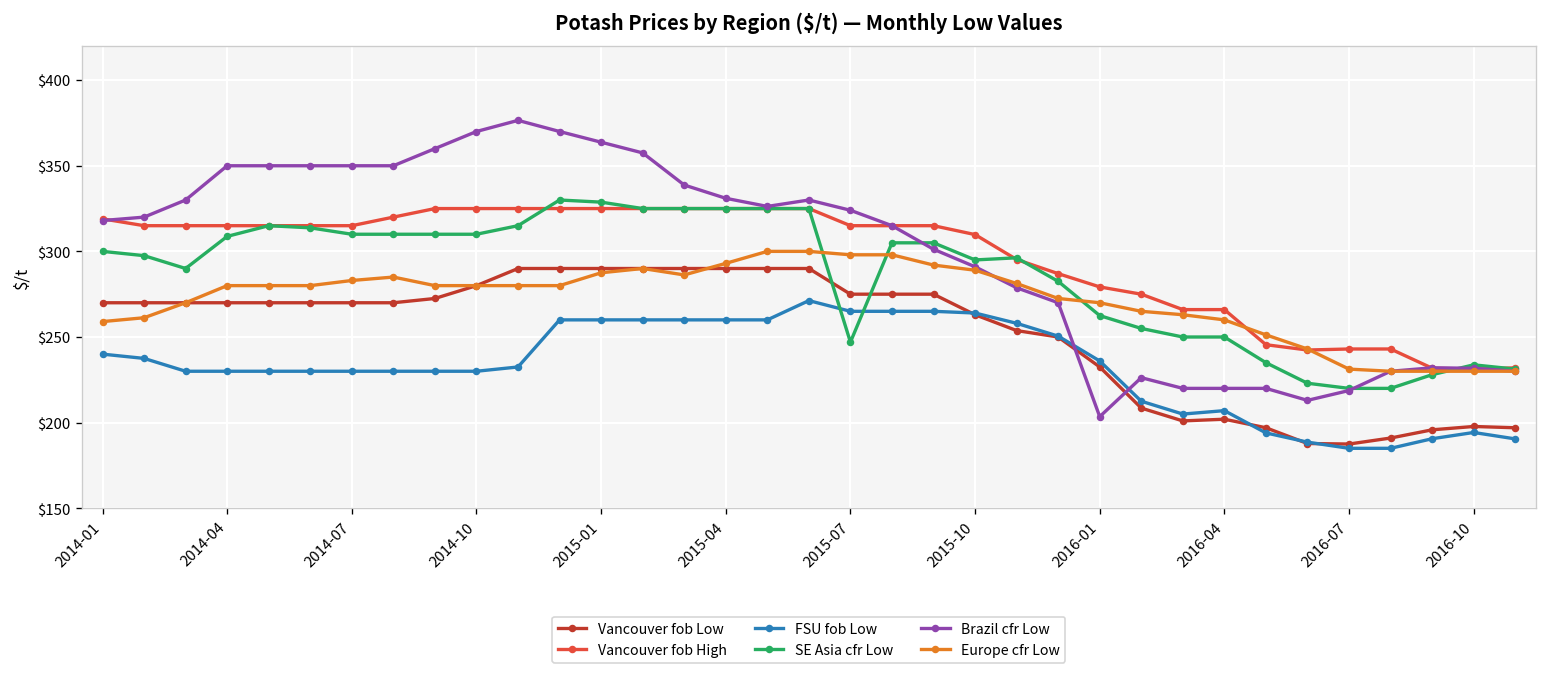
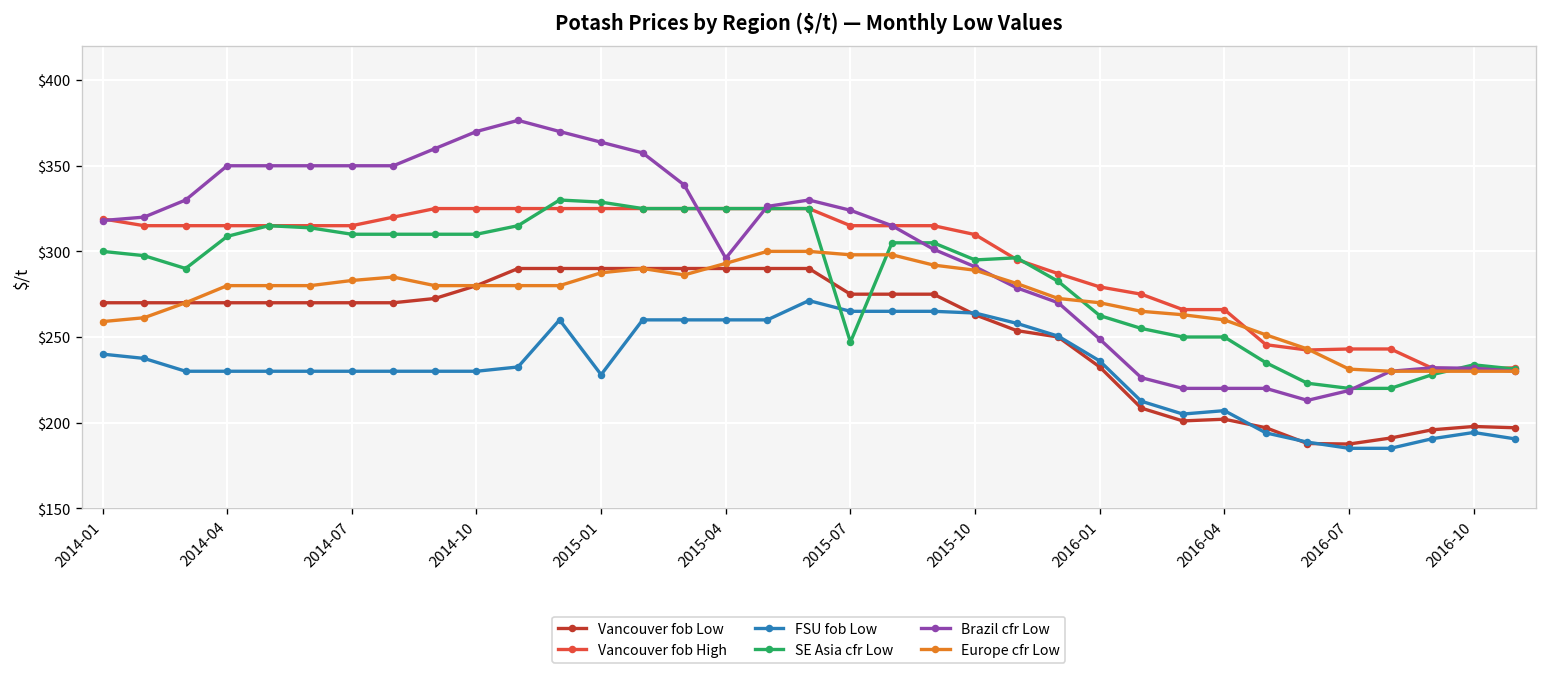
  {
    "FSU fob Low": {
      "2014-01": "$240",
      "2014-04": "$230",
      "2014-07": "$230",
      "2014-10": "$230",
-     "2015-01": "$260",
+     "2015-01": "$228",
      "2015-04": "$260",
      "2015-07": "$265",
      "2016-01": "$236",
      "2016-04": "$207",
      "2016-07": "$185",
      "2016-10": "$194"
    },
    "SE Asia cfr Low": {
      "2014-01": "$300",
      "2014-04": "$309",
      "2014-07": "$310",
      "2014-10": "$310",
      "2015-01": "$329",
      "2015-07": "$247",
      "2015-10": "$295",
      "2016-01": "$263",
      "2016-04": "$250",
      "2016-10": "$234"
    },
    "Brazil cfr Low": {
      "2014-04": "$350",
      "2014-07": "$350",
      "2014-10": "$370",
      "2015-01": "$364",
-     "2015-04": "$331",
+     "2015-04": "$296",
      "2015-07": "$324",
      "2015-10": "$291",
-     "2016-01": "$203",
+     "2016-01": "$249",
      "2016-04": "$220"
    }
  }
